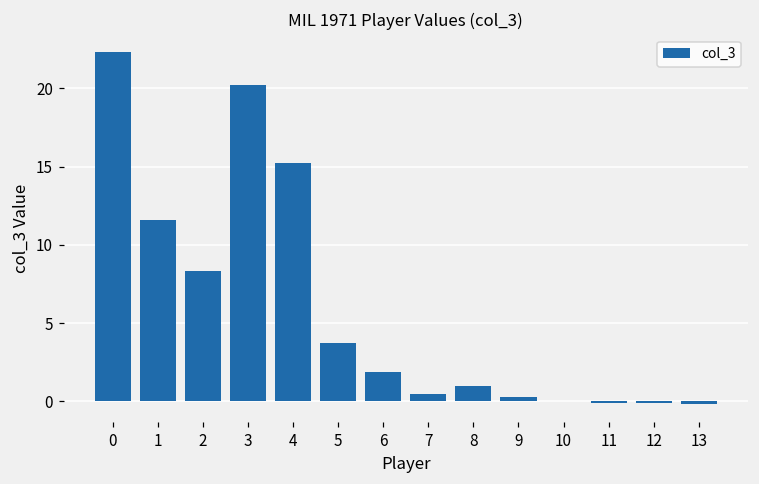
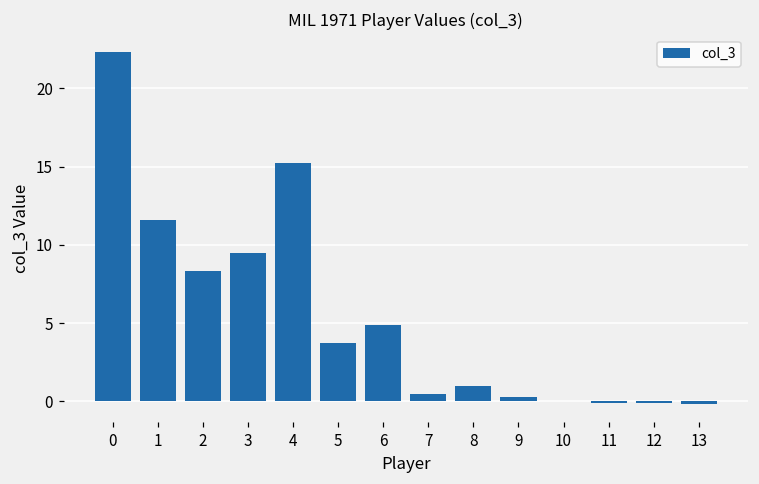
  {
    "0": 22.3,
    "1": 11.6,
    "2": 8.3,
-   "3": 20.2,
+   "3": 9.5,
    "4": 15.2,
    "5": 3.7,
-   "6": 1.9,
+   "6": 4.9,
    "7": 0.5,
    "8": 1.0,
    "9": 0.3,
    "10": 0.0,
    "13": -0.2
  }
